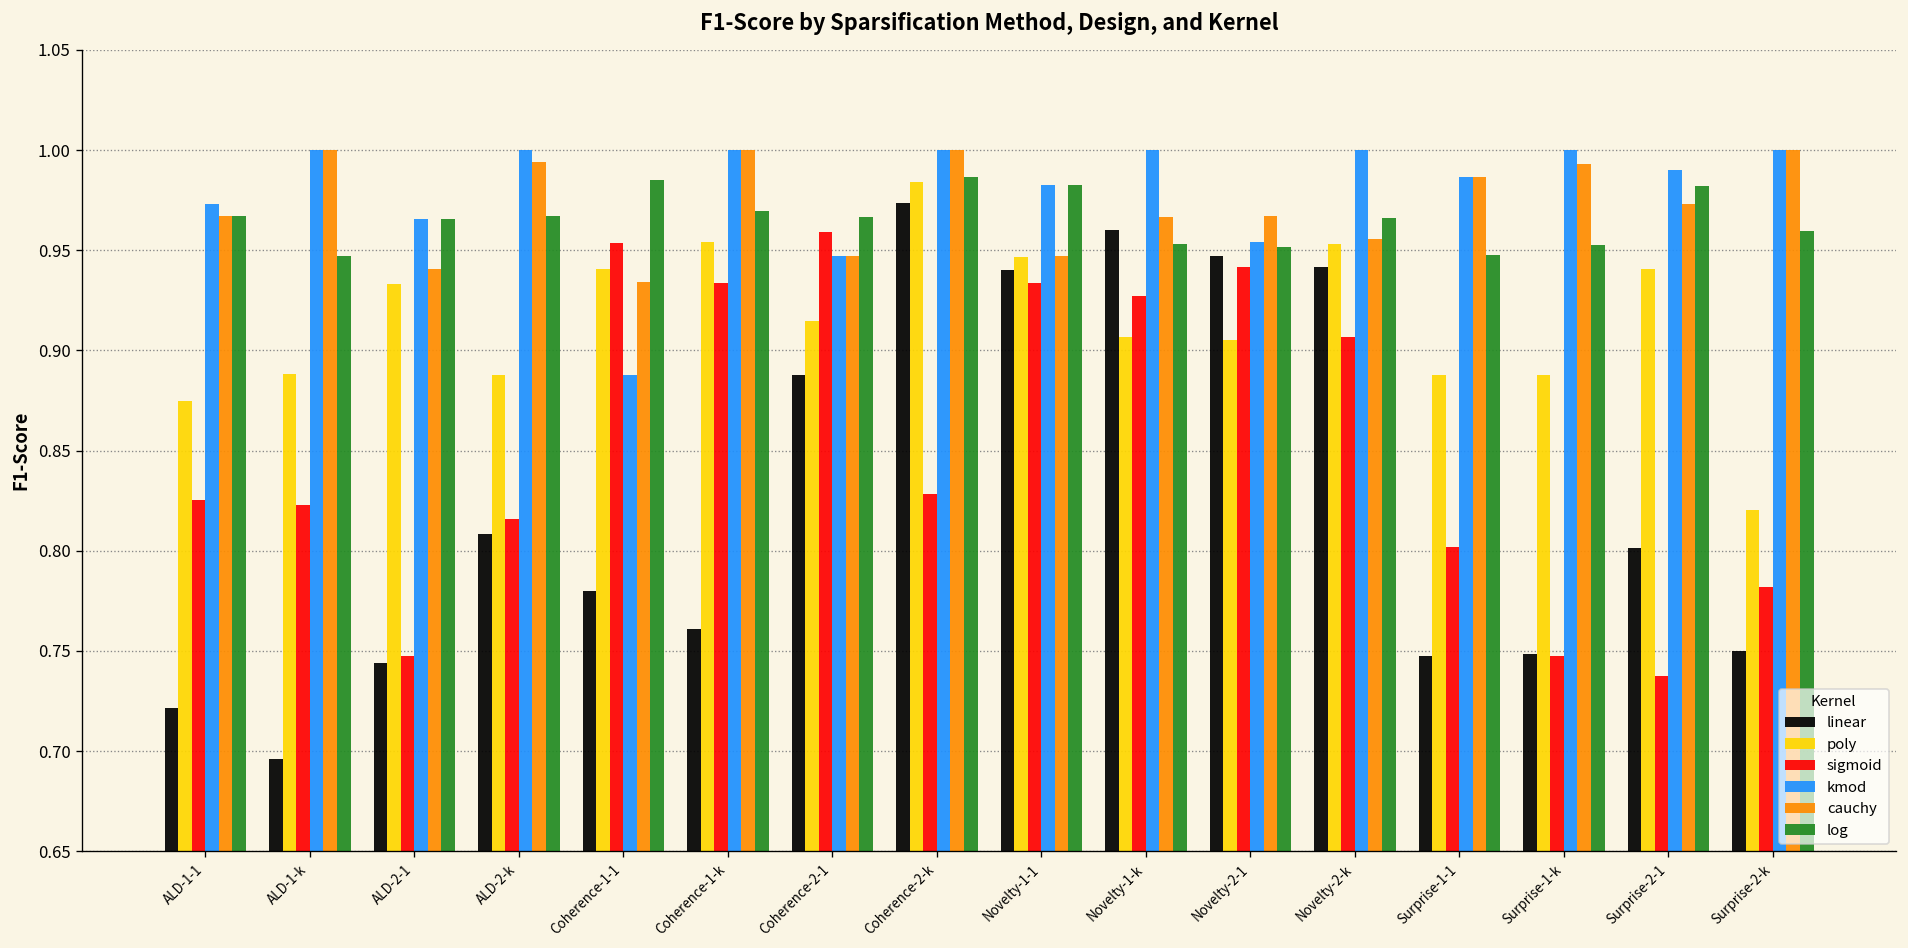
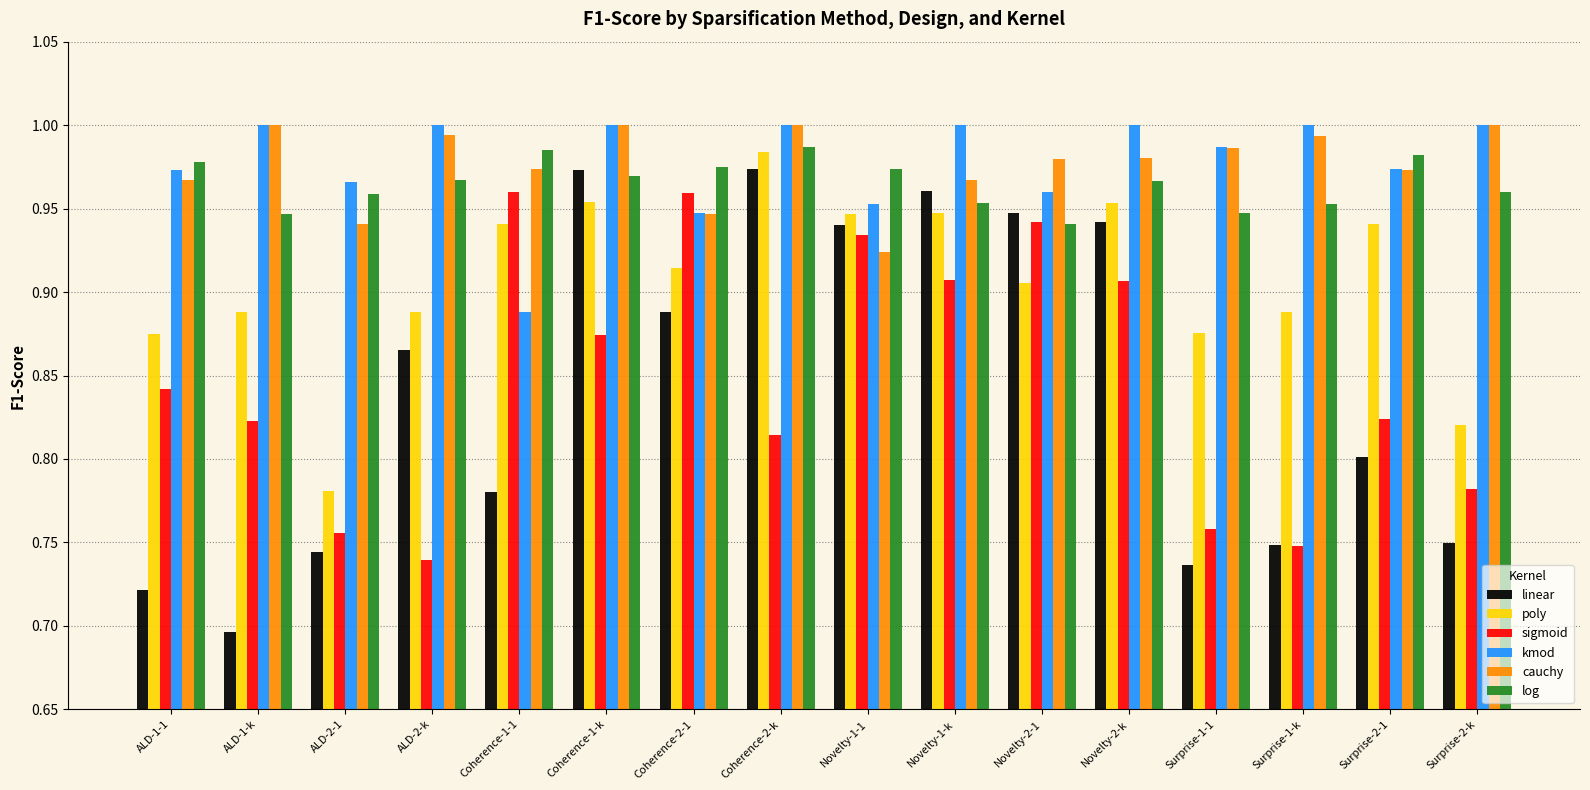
  {
    "linear": {
      "ALD-1-1": 0.721,
      "ALD-1-k": 0.696,
      "ALD-2-1": 0.744,
-     "ALD-2-k": 0.809,
+     "ALD-2-k": 0.865,
      "Coherence-1-1": 0.780,
-     "Coherence-1-k": 0.761,
+     "Coherence-1-k": 0.973,
      "Coherence-2-1": 0.888,
      "Coherence-2-k": 0.974,
      "Novelty-1-1": 0.940,
      "Novelty-1-k": 0.960,
      "Novelty-2-1": 0.947,
      "Novelty-2-k": 0.942,
-     "Surprise-1-1": 0.748,
+     "Surprise-1-1": 0.737,
      "Surprise-1-k": 0.749,
      "Surprise-2-1": 0.801,
      "Surprise-2-k": 0.750
    },
    "poly": {
      "ALD-1-1": 0.875,
      "ALD-1-k": 0.888,
-     "ALD-2-1": 0.933,
+     "ALD-2-1": 0.781,
      "ALD-2-k": 0.888,
      "Coherence-1-1": 0.941,
      "Coherence-1-k": 0.954,
      "Coherence-2-1": 0.914,
      "Coherence-2-k": 0.984,
      "Novelty-1-1": 0.947,
-     "Novelty-1-k": 0.907,
+     "Novelty-1-k": 0.947,
      "Novelty-2-1": 0.905,
      "Novelty-2-k": 0.953,
-     "Surprise-1-1": 0.888,
+     "Surprise-1-1": 0.876,
      "Surprise-1-k": 0.888,
      "Surprise-2-1": 0.940,
      "Surprise-2-k": 0.820
    },
    "sigmoid": {
-     "ALD-1-1": 0.825,
+     "ALD-1-1": 0.842,
      "ALD-1-k": 0.823,
-     "ALD-2-1": 0.748,
-     "ALD-2-k": 0.816,
-     "Coherence-1-1": 0.954,
-     "Coherence-1-k": 0.933,
+     "ALD-2-1": 0.756,
+     "ALD-2-k": 0.739,
+     "Coherence-1-1": 0.960,
+     "Coherence-1-k": 0.874,
      "Coherence-2-1": 0.959,
-     "Coherence-2-k": 0.828,
+     "Coherence-2-k": 0.815,
      "Novelty-1-1": 0.934,
-     "Novelty-1-k": 0.927,
+     "Novelty-1-k": 0.907,
      "Novelty-2-1": 0.942,
      "Novelty-2-k": 0.907,
-     "Surprise-1-1": 0.802,
+     "Surprise-1-1": 0.758,
      "Surprise-1-k": 0.748,
-     "Surprise-2-1": 0.737,
+     "Surprise-2-1": 0.824,
      "Surprise-2-k": 0.782
    },
    "kmod": {
      "ALD-1-1": 0.973,
      "ALD-1-k": 1.000,
      "ALD-2-1": 0.966,
      "ALD-2-k": 1.000,
      "Coherence-1-1": 0.888,
      "Coherence-1-k": 1.000,
      "Coherence-2-1": 0.947,
      "Coherence-2-k": 1.000,
-     "Novelty-1-1": 0.983,
+     "Novelty-1-1": 0.953,
      "Novelty-1-k": 1.000,
-     "Novelty-2-1": 0.954,
+     "Novelty-2-1": 0.960,
      "Novelty-2-k": 1.000,
      "Surprise-1-1": 0.987,
      "Surprise-1-k": 1.000,
-     "Surprise-2-1": 0.990,
+     "Surprise-2-1": 0.974,
      "Surprise-2-k": 1.000
    },
    "cauchy": {
      "ALD-1-1": 0.967,
      "ALD-1-k": 1.000,
      "ALD-2-1": 0.941,
      "ALD-2-k": 0.994,
-     "Coherence-1-1": 0.934,
+     "Coherence-1-1": 0.974,
      "Coherence-1-k": 1.000,
      "Coherence-2-1": 0.947,
      "Coherence-2-k": 1.000,
-     "Novelty-1-1": 0.947,
+     "Novelty-1-1": 0.924,
      "Novelty-1-k": 0.967,
-     "Novelty-2-1": 0.967,
-     "Novelty-2-k": 0.956,
+     "Novelty-2-1": 0.980,
+     "Novelty-2-k": 0.980,
      "Surprise-1-1": 0.987,
      "Surprise-1-k": 0.993,
      "Surprise-2-1": 0.973,
      "Surprise-2-k": 1.000
    },
    "log": {
-     "ALD-1-1": 0.967,
+     "ALD-1-1": 0.978,
      "ALD-1-k": 0.947,
-     "ALD-2-1": 0.966,
+     "ALD-2-1": 0.959,
      "ALD-2-k": 0.967,
      "Coherence-1-1": 0.985,
      "Coherence-1-k": 0.970,
-     "Coherence-2-1": 0.967,
+     "Coherence-2-1": 0.975,
      "Coherence-2-k": 0.987,
-     "Novelty-1-1": 0.983,
+     "Novelty-1-1": 0.974,
      "Novelty-1-k": 0.953,
-     "Novelty-2-1": 0.952,
+     "Novelty-2-1": 0.941,
      "Novelty-2-k": 0.966,
      "Surprise-1-1": 0.947,
      "Surprise-1-k": 0.953,
      "Surprise-2-1": 0.982,
      "Surprise-2-k": 0.960
    }
  }
